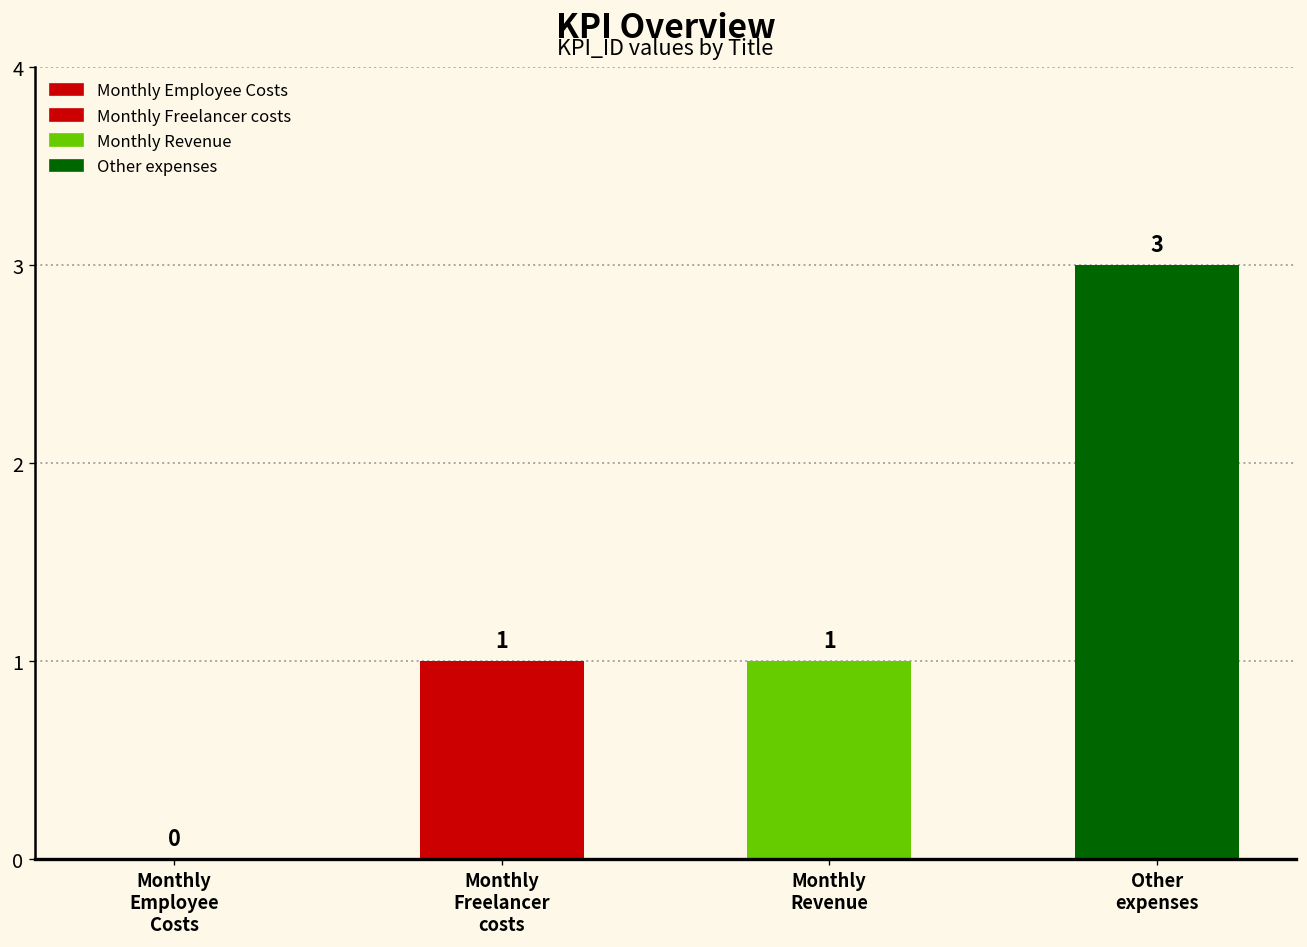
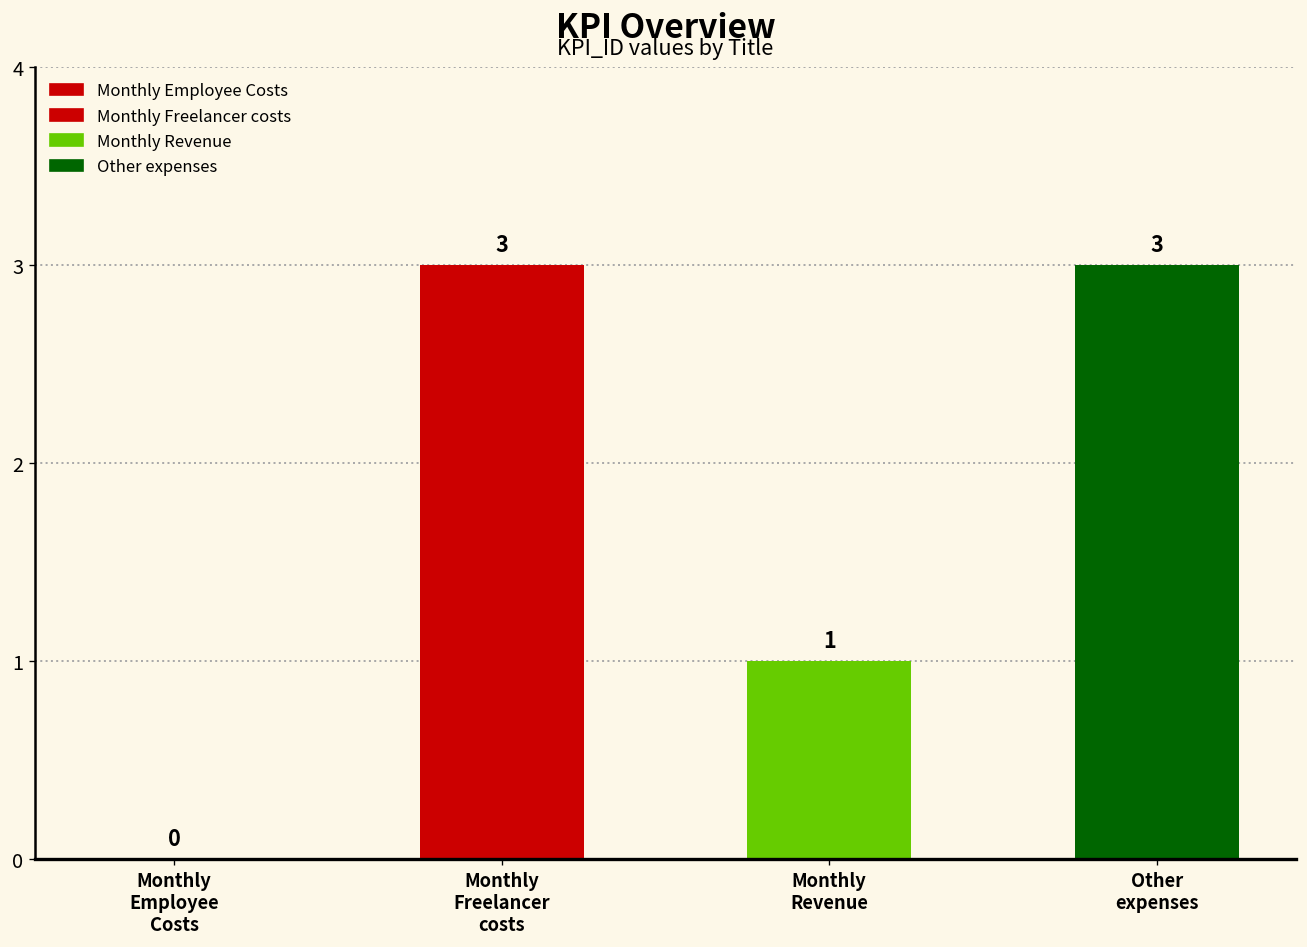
  {
    "Monthly Employee Costs": 0,
-   "Monthly Freelancer costs": 1,
+   "Monthly Freelancer costs": 3,
    "Monthly Revenue": 1,
    "Other expenses": 3
  }
